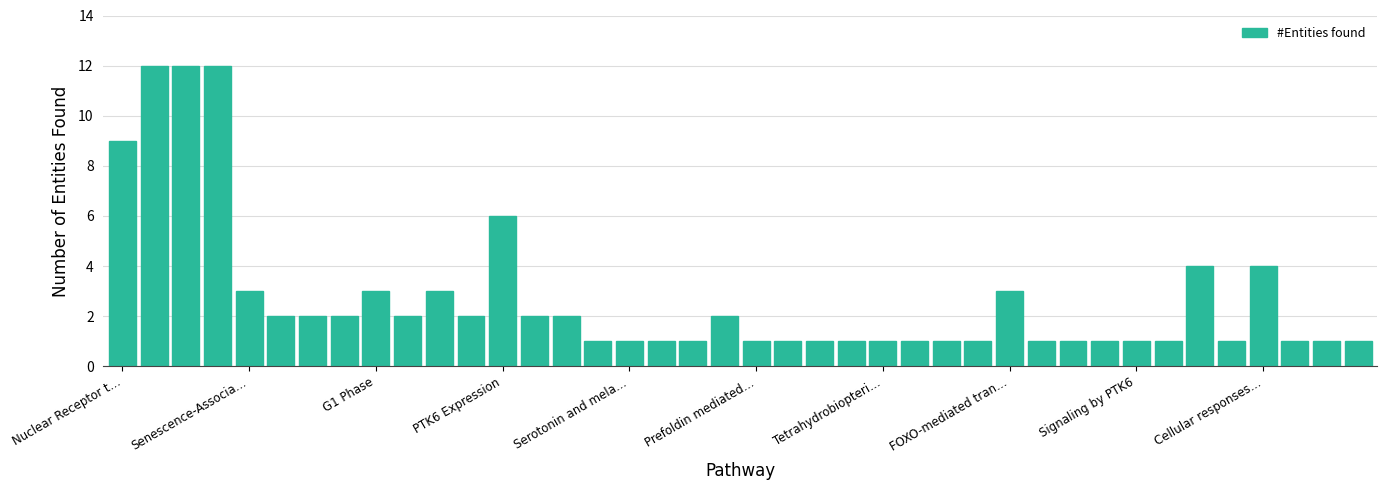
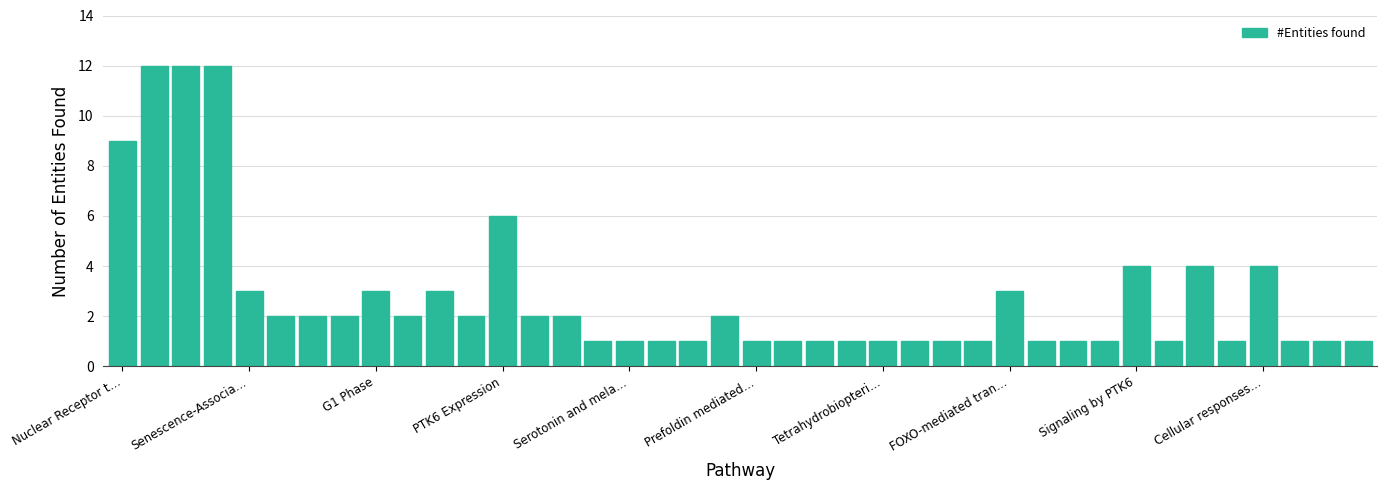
  {
    "Nuclear Receptor t…": 9,
    "Senescence-Associa…": 3,
    "G1 Phase": 3,
    "PTK6 Expression": 6,
    "Serotonin and mela…": 1,
    "Prefoldin mediated…": 1,
    "Tetrahydrobiopteri…": 1,
    "FOXO-mediated tran…": 3,
-   "Signaling by PTK6": 1,
+   "Signaling by PTK6": 4,
    "Cellular responses…": 4
  }
